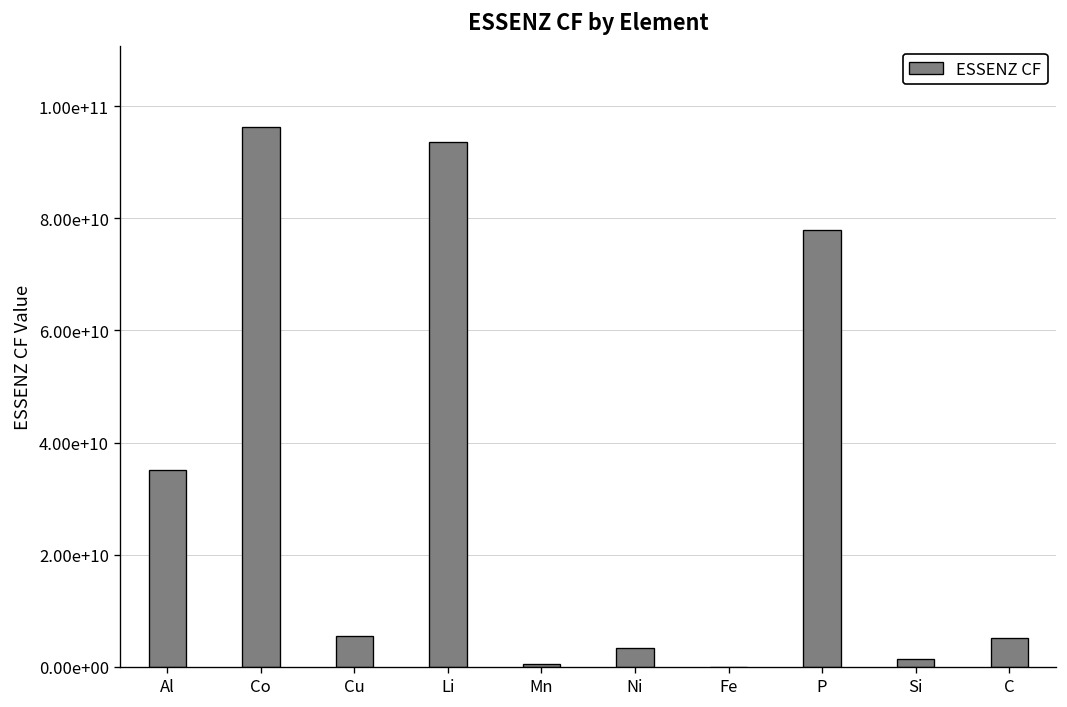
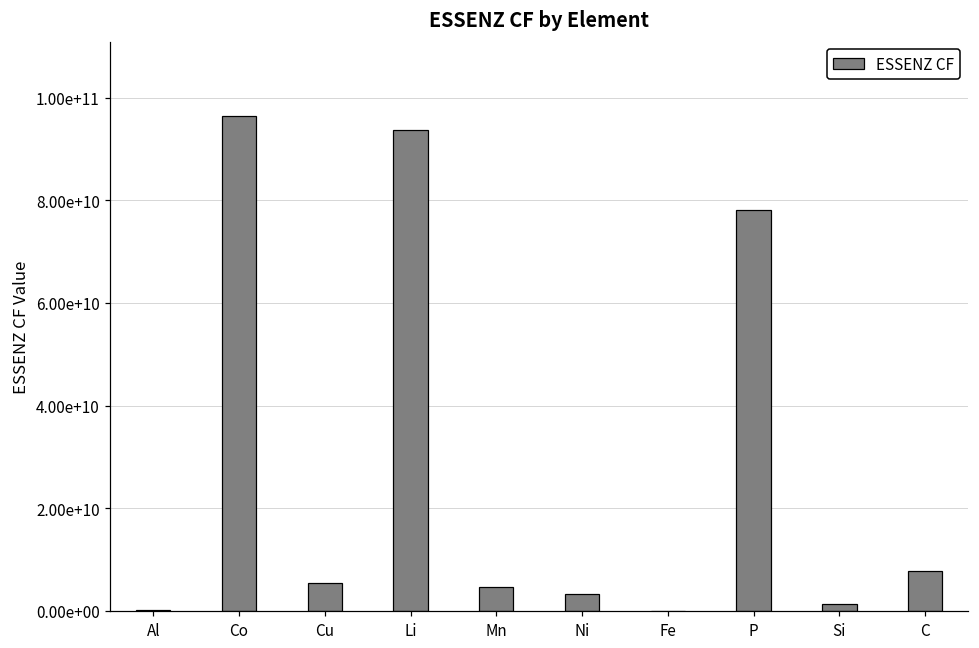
  {
-   "Al": 35000000000,
+   "Al": 0,
    "Co": 96000000000,
    "Cu": 5000000000,
    "Li": 94000000000,
-   "Mn": 1000000000,
+   "Mn": 5000000000,
    "Ni": 3000000000,
    "P": 78000000000,
    "Si": 1000000000,
-   "C": 5000000000
+   "C": 8000000000
  }
